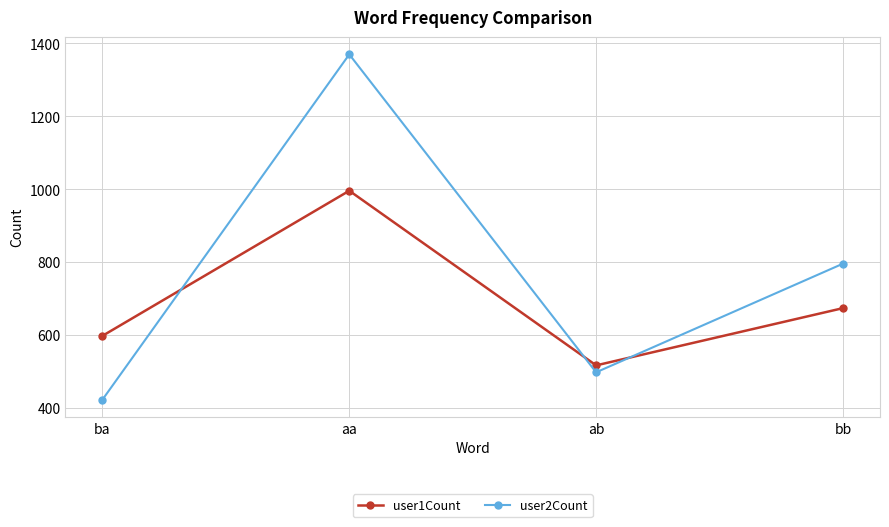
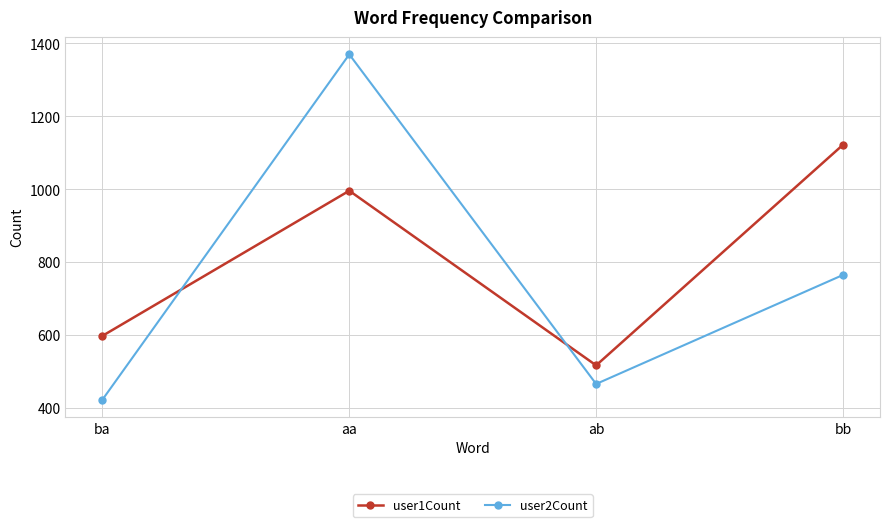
  {
    "user1Count": {
      "ba": 600,
      "aa": 1000,
      "ab": 520,
-     "bb": 670
+     "bb": 1120
    },
    "user2Count": {
      "ba": 420,
      "aa": 1370,
-     "ab": 500,
-     "bb": 800
+     "ab": 470,
+     "bb": 770
    }
  }
